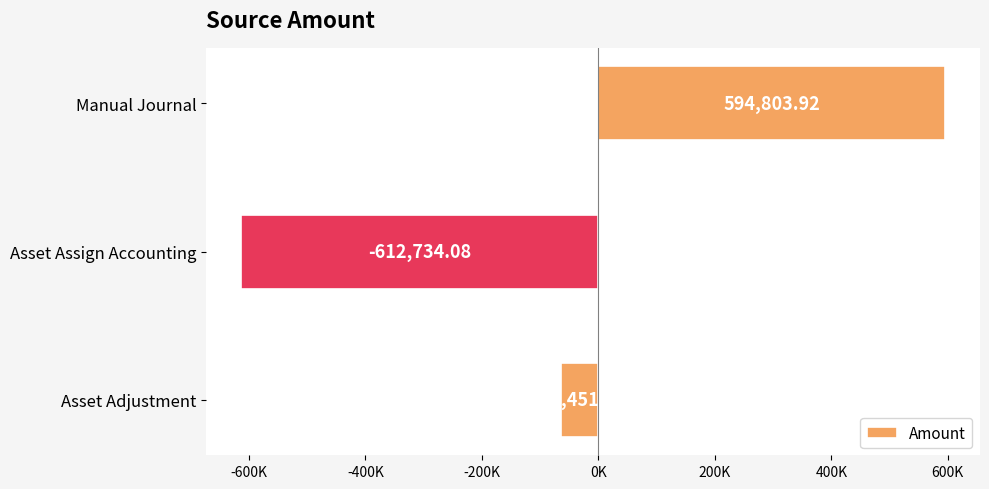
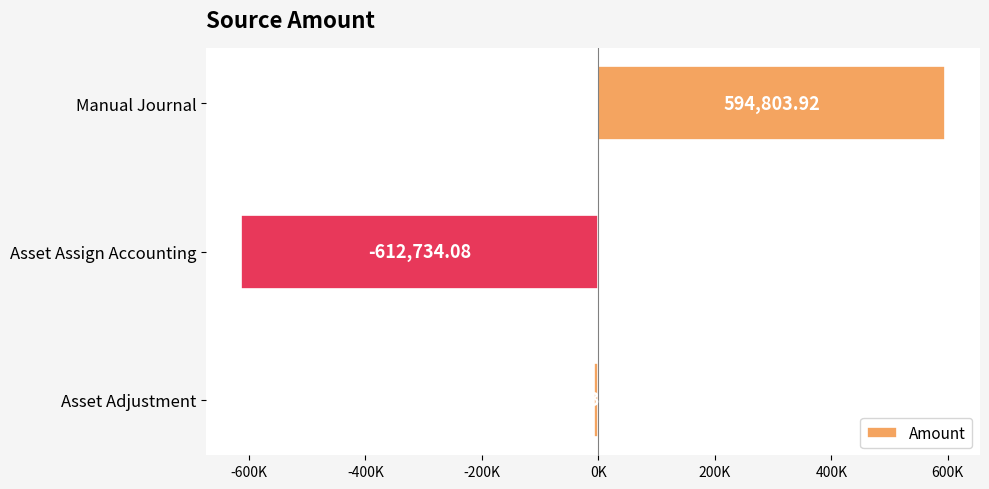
  {
-   "Asset Adjustment": -60000
+   "Asset Adjustment": -10000
  }
